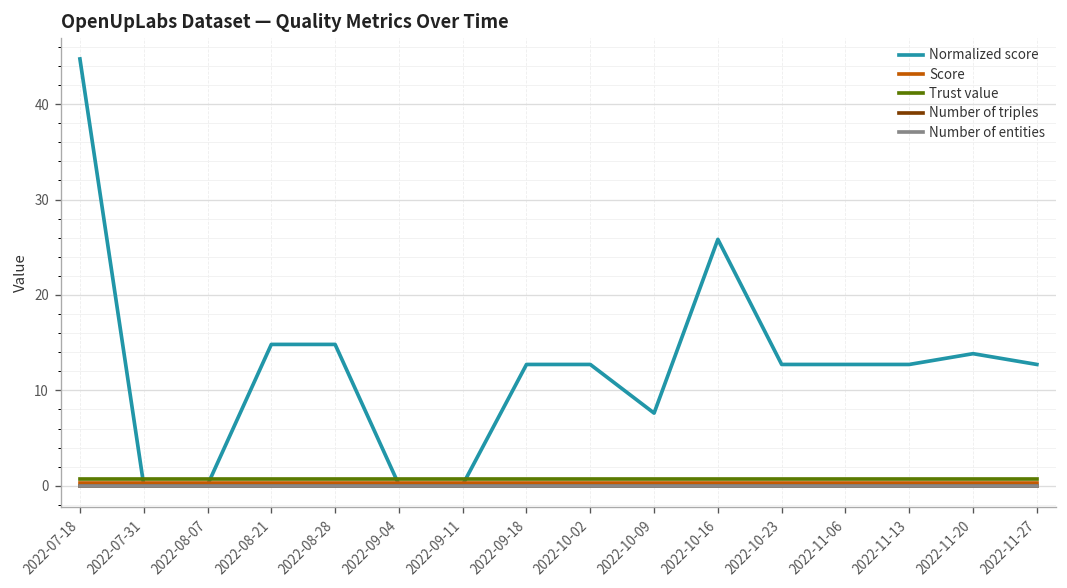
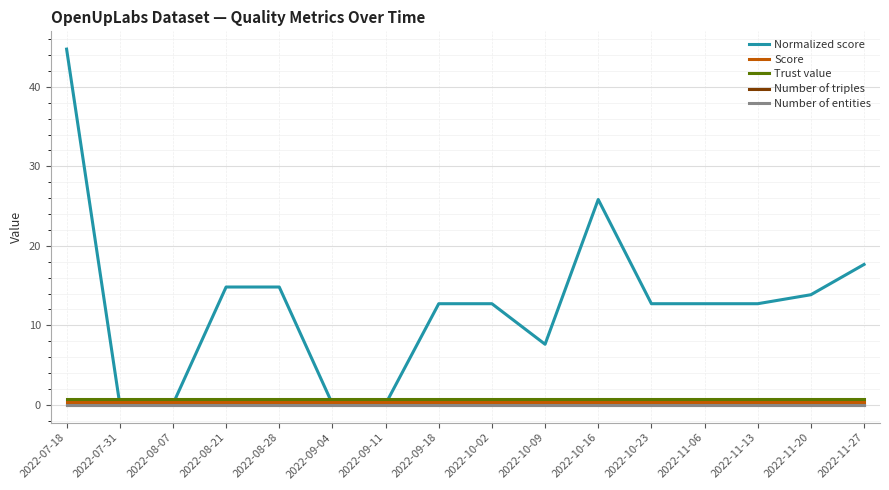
  {
    "Normalized score": {
      "2022-07-18": 45,
      "2022-08-21": 15,
      "2022-08-28": 15,
      "2022-09-18": 13,
      "2022-10-02": 13,
      "2022-10-09": 8,
      "2022-10-16": 26,
      "2022-10-23": 13,
      "2022-11-06": 13,
      "2022-11-13": 13,
      "2022-11-20": 14,
-     "2022-11-27": 13
+     "2022-11-27": 18
    },
    "Score": {
      "2022-07-18": 0,
      "2022-08-21": 0,
      "2022-08-28": 0,
      "2022-09-18": 0,
      "2022-10-02": 0,
      "2022-10-09": 0,
      "2022-10-16": 0,
      "2022-10-23": 0,
      "2022-11-06": 0,
      "2022-11-13": 0,
      "2022-11-20": 0,
      "2022-11-27": 0
    },
    "Trust value": {
      "2022-07-18": 1,
      "2022-07-31": 1,
      "2022-08-07": 1,
      "2022-08-21": 1,
      "2022-08-28": 1,
      "2022-09-04": 1,
      "2022-09-11": 1,
      "2022-09-18": 1,
      "2022-10-02": 1,
      "2022-10-09": 1,
      "2022-10-16": 1,
      "2022-10-23": 1,
      "2022-11-06": 1,
      "2022-11-13": 1,
      "2022-11-20": 1,
      "2022-11-27": 1
    },
    "Number of entities": {
      "2022-07-18": 0,
      "2022-08-21": 0,
      "2022-08-28": 0,
      "2022-09-18": 0,
      "2022-10-02": 0,
      "2022-10-09": 0,
      "2022-10-16": 0,
      "2022-10-23": 0,
      "2022-11-06": 0,
      "2022-11-13": 0,
      "2022-11-20": 0,
      "2022-11-27": 0
    }
  }
